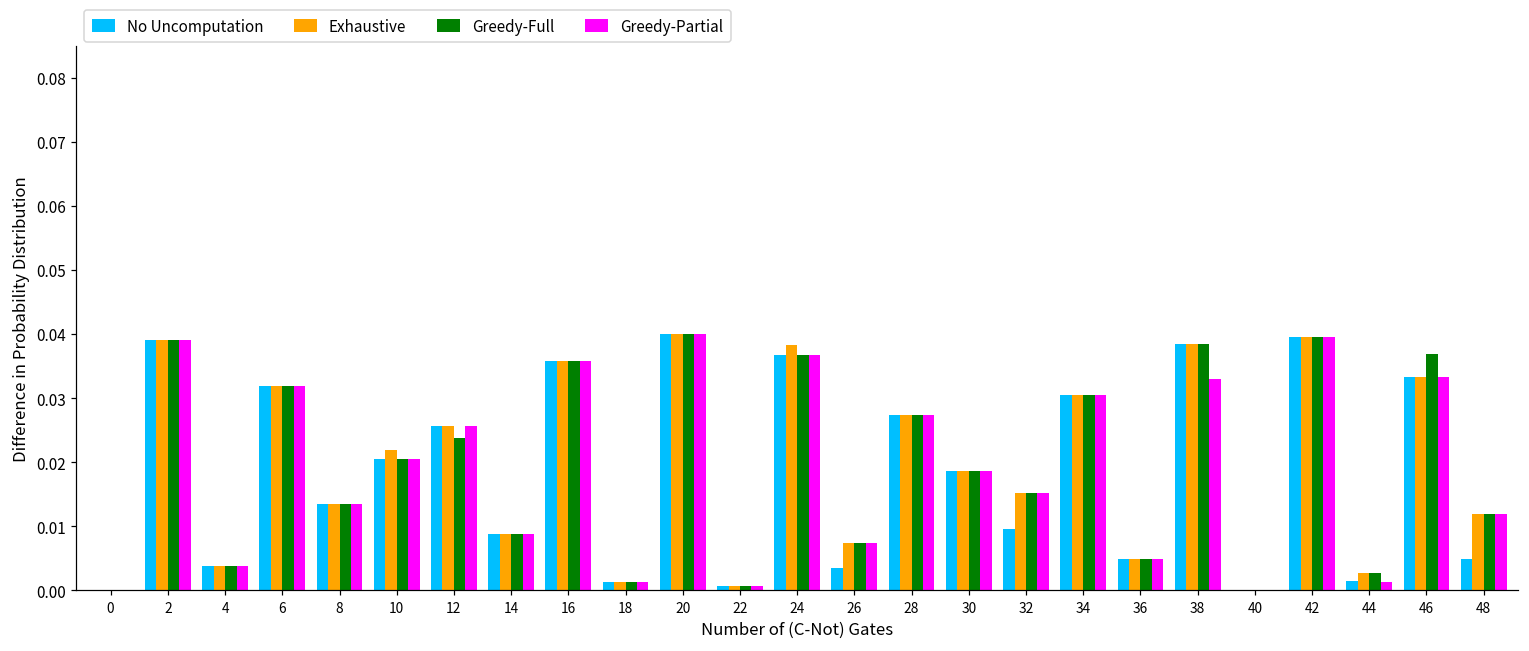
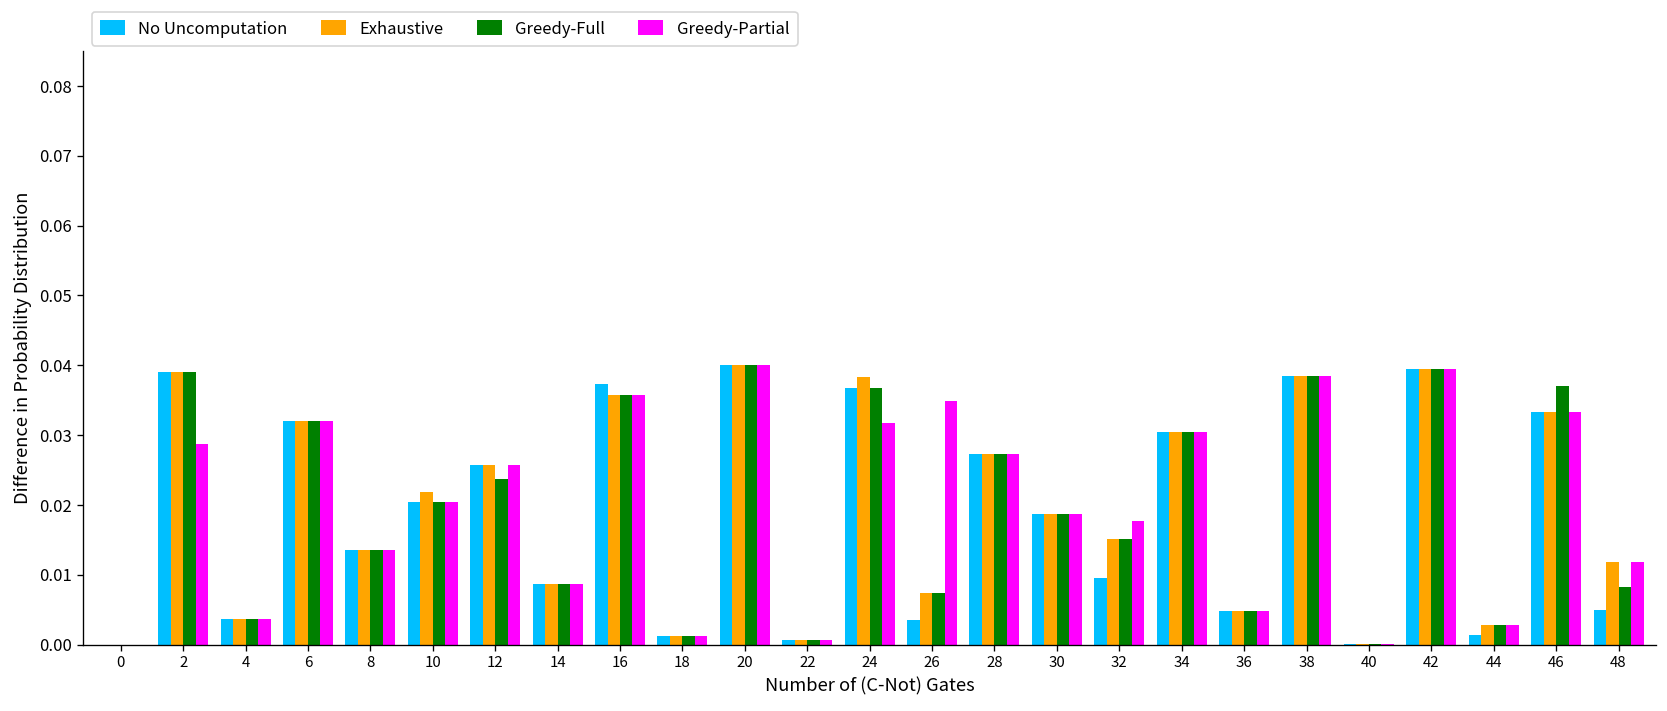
  {
    "No Uncomputation": {
      "0": 0.000,
      "2": 0.039,
      "4": 0.004,
      "6": 0.032,
      "8": 0.013,
      "10": 0.020,
      "12": 0.026,
      "14": 0.009,
-     "16": 0.036,
+     "16": 0.037,
      "18": 0.001,
      "20": 0.040,
      "22": 0.001,
      "24": 0.037,
      "26": 0.003,
      "28": 0.027,
      "30": 0.019,
      "32": 0.010,
      "34": 0.031,
      "36": 0.005,
      "38": 0.038,
      "42": 0.040,
      "44": 0.001,
      "46": 0.033,
      "48": 0.005
    },
    "Exhaustive": {
      "0": 0.000,
      "2": 0.039,
      "4": 0.004,
      "6": 0.032,
      "8": 0.013,
      "10": 0.022,
      "12": 0.026,
      "14": 0.009,
      "16": 0.036,
      "18": 0.001,
      "20": 0.040,
      "22": 0.001,
      "24": 0.038,
      "26": 0.007,
      "28": 0.027,
      "30": 0.019,
      "32": 0.015,
      "34": 0.031,
      "36": 0.005,
      "38": 0.038,
      "42": 0.040,
      "44": 0.003,
      "46": 0.033,
      "48": 0.012
    },
    "Greedy-Full": {
      "0": 0.000,
      "2": 0.039,
      "4": 0.004,
      "6": 0.032,
      "8": 0.013,
      "10": 0.020,
      "12": 0.024,
      "14": 0.009,
      "16": 0.036,
      "18": 0.001,
      "20": 0.040,
      "22": 0.001,
      "24": 0.037,
      "26": 0.007,
      "28": 0.027,
      "30": 0.019,
      "32": 0.015,
      "34": 0.031,
      "36": 0.005,
      "38": 0.038,
      "42": 0.040,
      "44": 0.003,
      "46": 0.037,
-     "48": 0.012
+     "48": 0.008
    },
    "Greedy-Partial": {
      "0": 0.000,
-     "2": 0.039,
+     "2": 0.029,
      "4": 0.004,
      "6": 0.032,
      "8": 0.013,
      "10": 0.020,
      "12": 0.026,
      "14": 0.009,
      "16": 0.036,
      "18": 0.001,
      "20": 0.040,
      "22": 0.001,
-     "24": 0.037,
-     "26": 0.007,
+     "24": 0.032,
+     "26": 0.035,
      "28": 0.027,
      "30": 0.019,
-     "32": 0.015,
+     "32": 0.018,
      "34": 0.031,
      "36": 0.005,
-     "38": 0.033,
+     "38": 0.038,
      "42": 0.040,
-     "44": 0.001,
+     "44": 0.003,
      "46": 0.033,
      "48": 0.012
    }
  }
